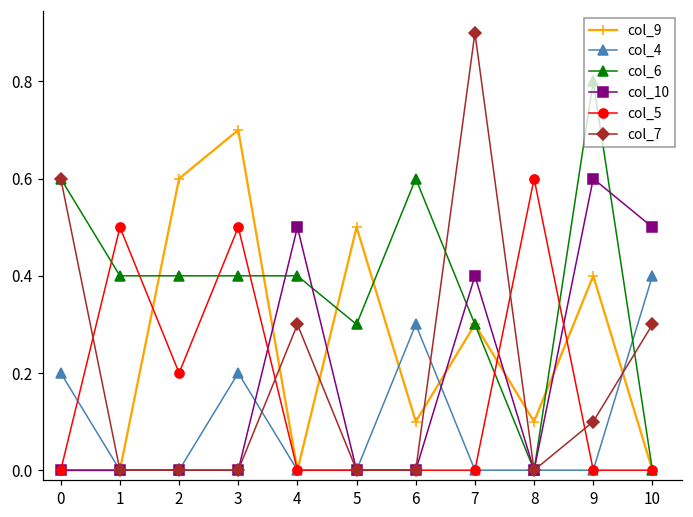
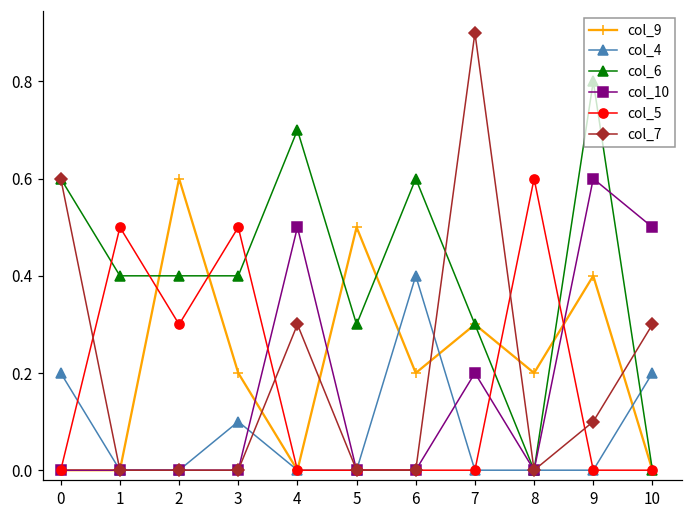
  {
    "col_9": {
      "2": 0.6,
-     "3": 0.7,
+     "3": 0.2,
      "5": 0.5,
-     "6": 0.1,
-     "8": 0.1,
+     "6": 0.2,
+     "8": 0.2,
      "9": 0.4
    },
    "col_4": {
      "0": 0.2,
-     "3": 0.2,
-     "6": 0.3,
-     "10": 0.4
+     "3": 0.1,
+     "6": 0.4,
+     "10": 0.2
    },
    "col_6": {
      "1": 0.4,
      "2": 0.4,
      "3": 0.4,
-     "4": 0.4,
+     "4": 0.7,
      "5": 0.3,
      "6": 0.6
    },
    "col_10": {
      "4": 0.5,
-     "7": 0.4,
+     "7": 0.2,
      "9": 0.6,
      "10": 0.5
    },
    "col_5": {
      "1": 0.5,
-     "2": 0.2,
+     "2": 0.3,
      "3": 0.5,
      "8": 0.6
    },
    "col_7": {
      "4": 0.3,
      "7": 0.9,
      "9": 0.1,
      "10": 0.3
    }
  }
